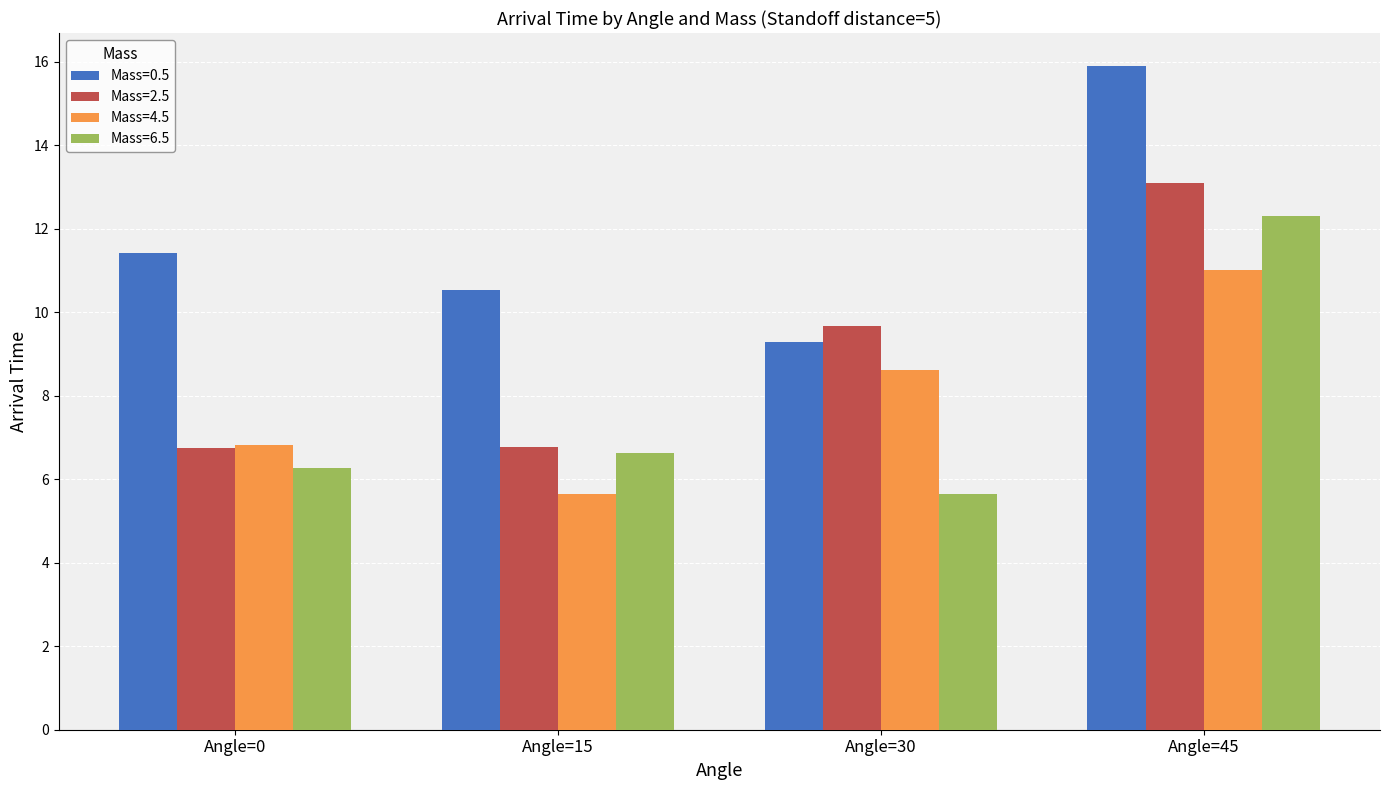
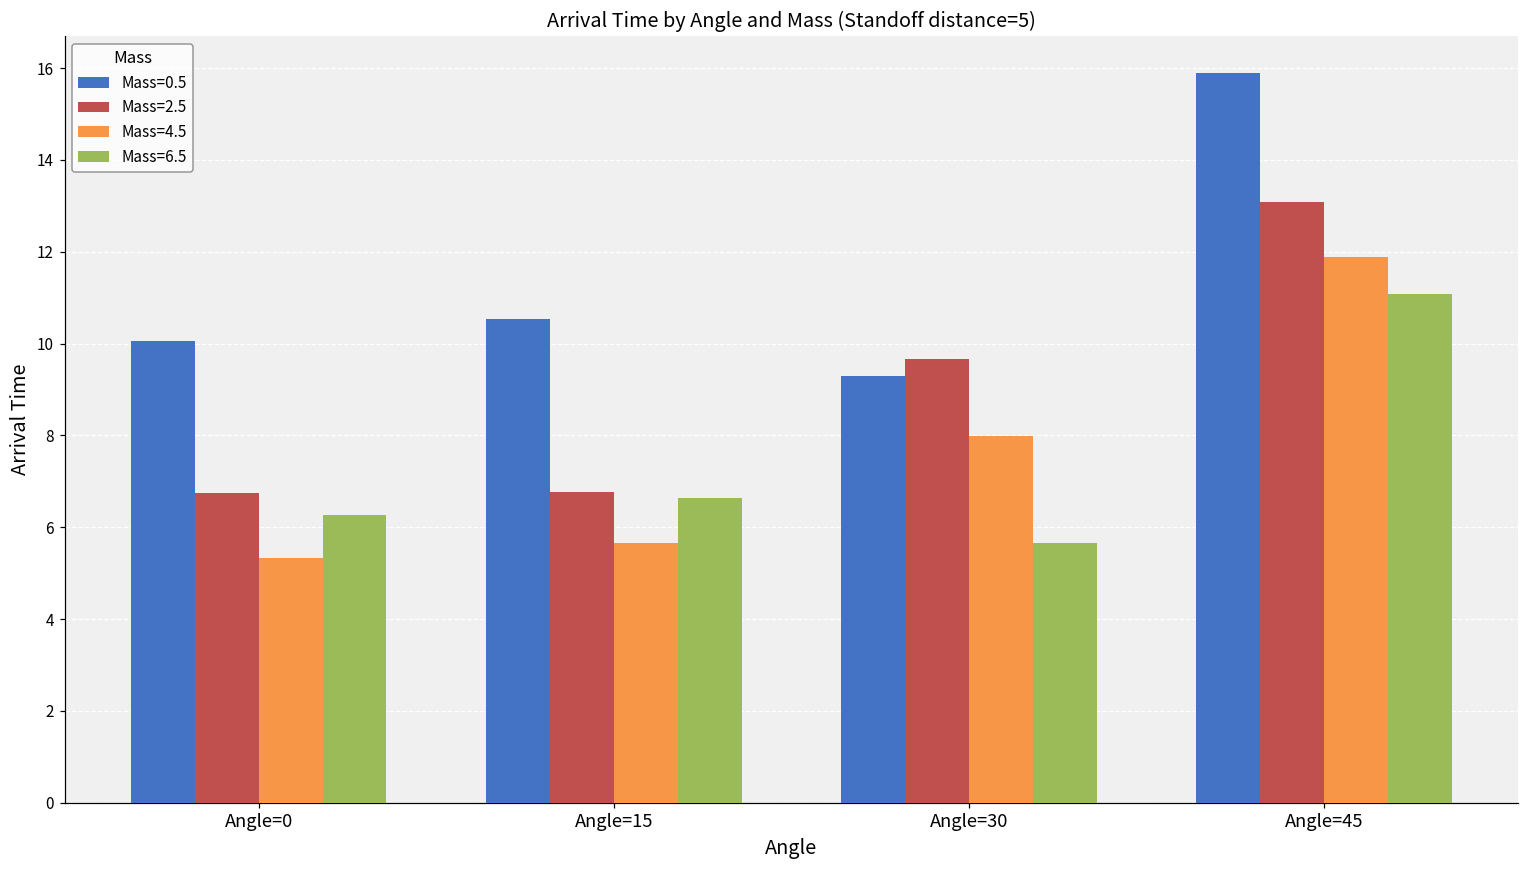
  {
    "Mass=0.5": {
-     "Angle=0": 11.4,
+     "Angle=0": 10.1,
      "Angle=15": 10.5,
      "Angle=30": 9.3,
      "Angle=45": 15.9
    },
    "Mass=2.5": {
      "Angle=0": 6.7,
      "Angle=15": 6.8,
      "Angle=30": 9.7,
      "Angle=45": 13.1
    },
    "Mass=4.5": {
-     "Angle=0": 6.8,
+     "Angle=0": 5.3,
      "Angle=15": 5.7,
-     "Angle=30": 8.6,
-     "Angle=45": 11.0
+     "Angle=30": 8.0,
+     "Angle=45": 11.9
    },
    "Mass=6.5": {
      "Angle=0": 6.3,
      "Angle=15": 6.6,
      "Angle=30": 5.7,
-     "Angle=45": 12.3
+     "Angle=45": 11.1
    }
  }
